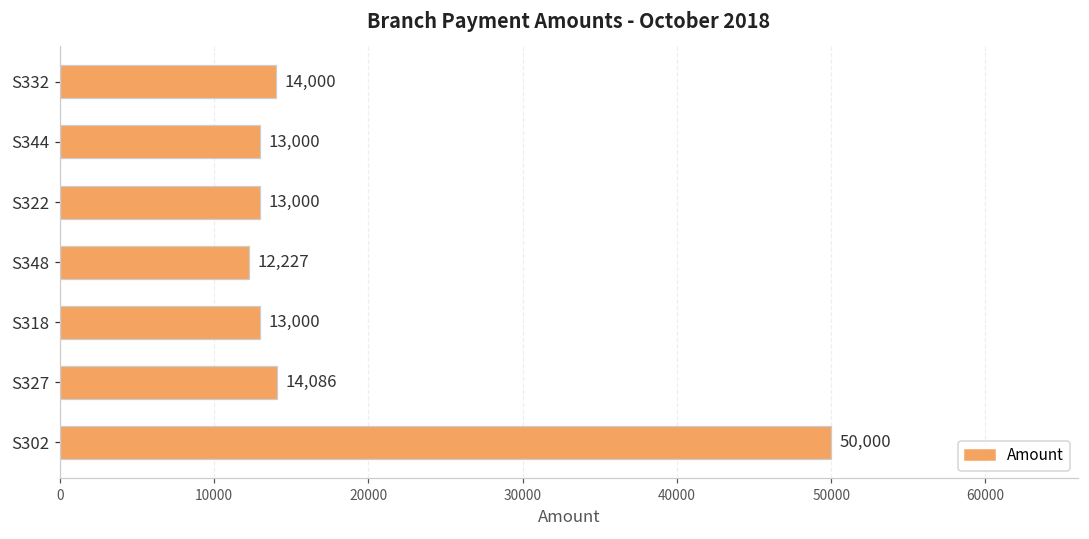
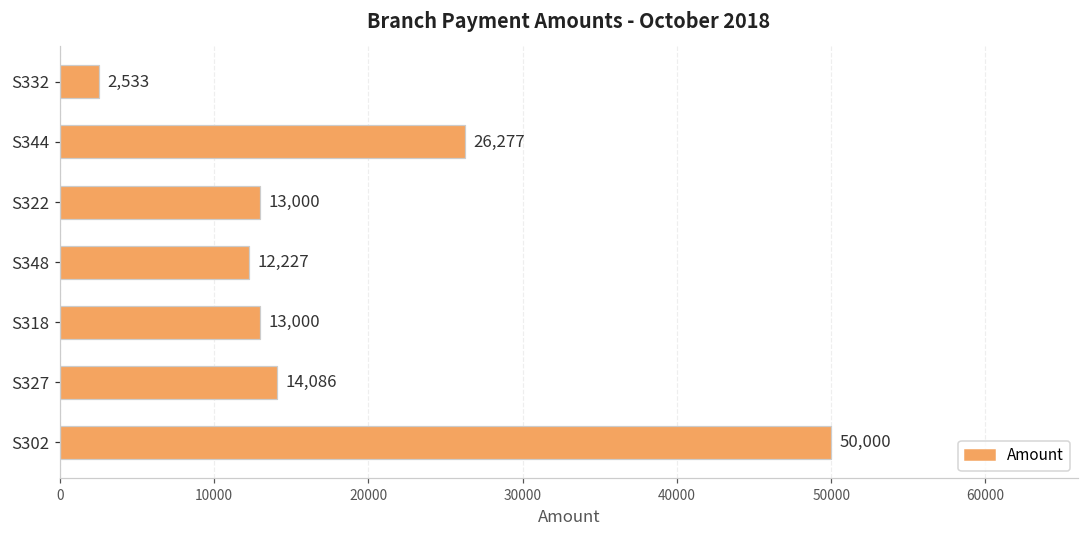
  {
-   "S332": "14,000",
-   "S344": "13,000",
+   "S332": "2,533",
+   "S344": "26,277",
    "S322": "13,000",
    "S348": "12,227",
    "S318": "13,000",
    "S327": "14,086",
    "S302": "50,000"
  }
